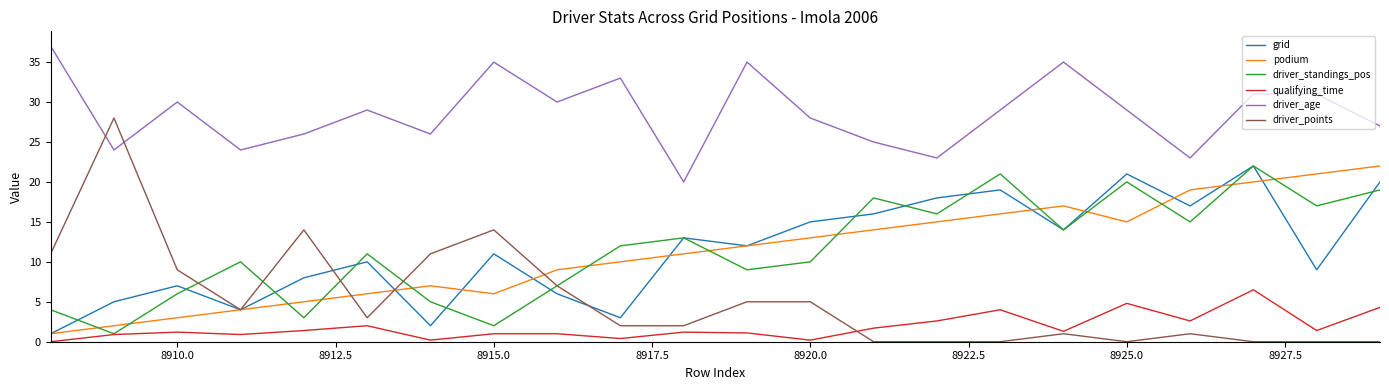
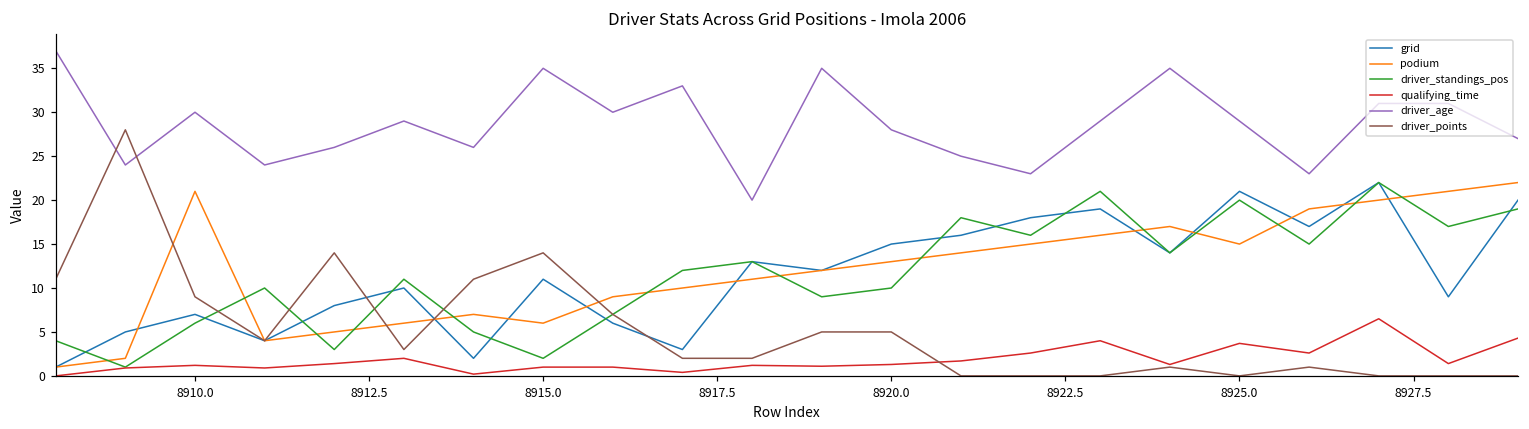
  {
    "grid": {
      "8910.0": 7,
      "8915.0": 11,
      "8920.0": 15,
      "8925.0": 21
    },
    "podium": {
-     "8910.0": 3,
+     "8910.0": 21,
      "8915.0": 6,
      "8920.0": 13,
      "8925.0": 15
    },
    "driver_standings_pos": {
      "8910.0": 6,
      "8915.0": 2,
      "8920.0": 10,
      "8925.0": 20
    },
    "qualifying_time": {
      "8910.0": 1,
      "8915.0": 1,
-     "8920.0": 0,
-     "8925.0": 5
+     "8920.0": 1,
+     "8925.0": 4
    },
    "driver_age": {
      "8910.0": 30,
      "8915.0": 35,
      "8920.0": 28,
      "8925.0": 29
    },
    "driver_points": {
      "8910.0": 9,
      "8915.0": 14,
      "8920.0": 5,
      "8925.0": 0
    }
  }
